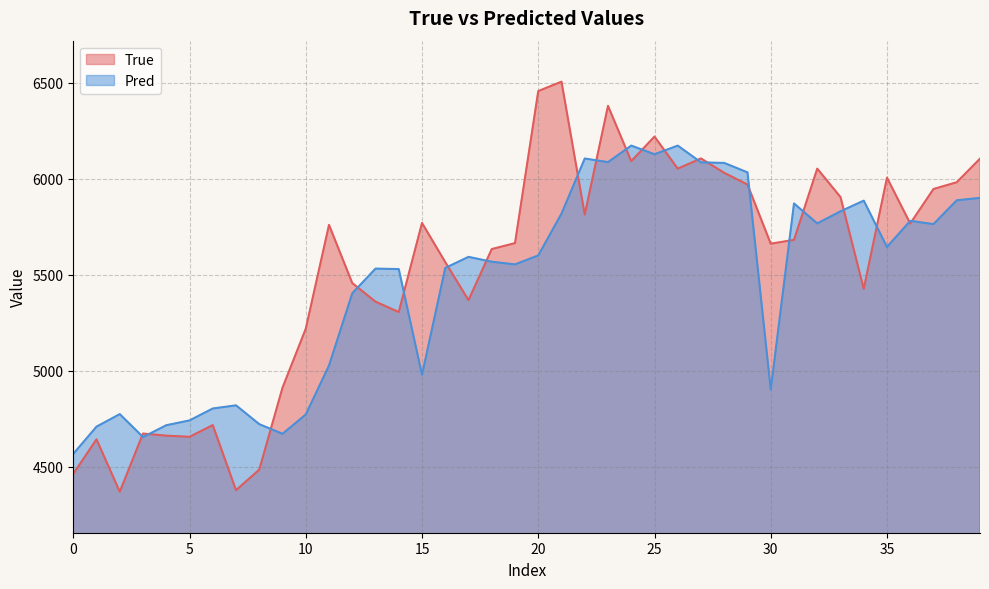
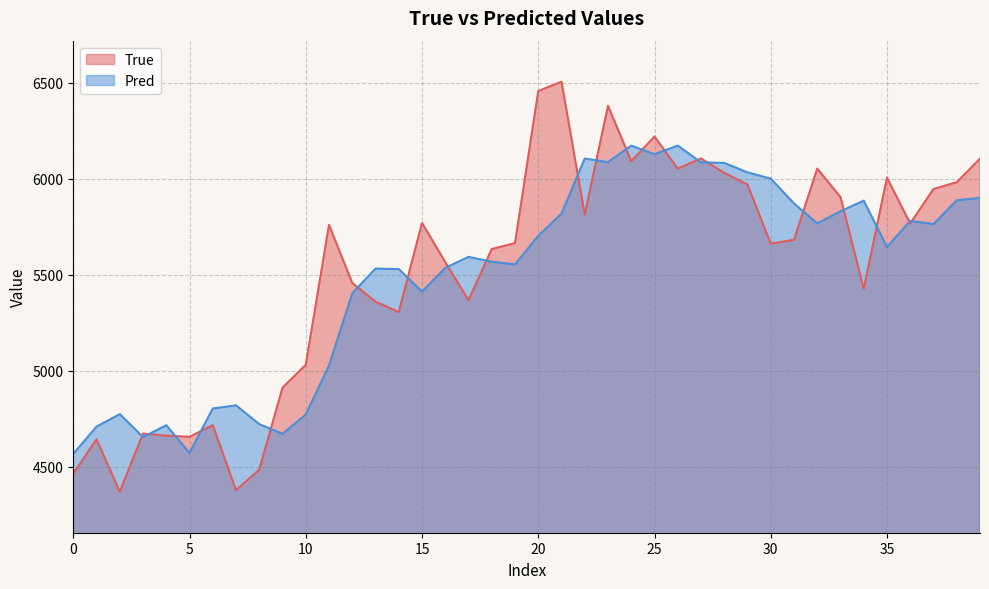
  {
    "True": {
      "0": 4460,
      "5": 4660,
-     "10": 5220,
+     "10": 5030,
      "15": 5770,
      "20": 6460,
      "25": 6220,
      "30": 5660,
      "35": 6010
    },
    "Pred": {
      "0": 4570,
-     "5": 4740,
+     "5": 4570,
      "10": 4770,
-     "15": 4980,
-     "20": 5600,
+     "15": 5410,
+     "20": 5700,
      "25": 6130,
-     "30": 4900,
+     "30": 6000,
      "35": 5640
    }
  }
